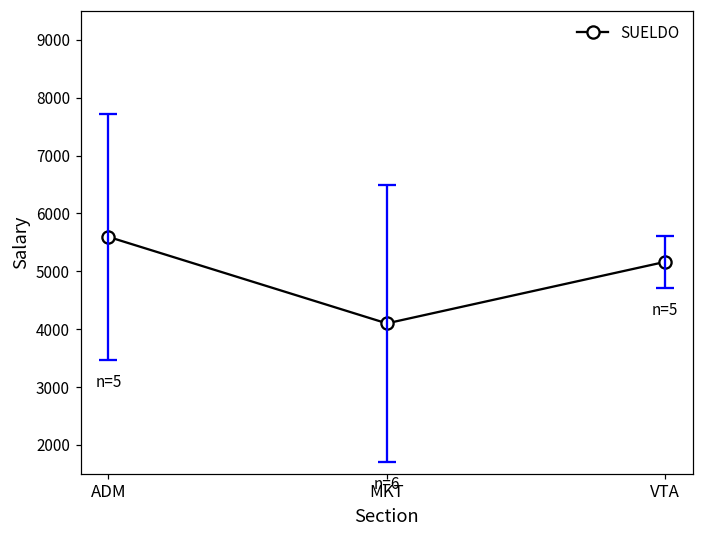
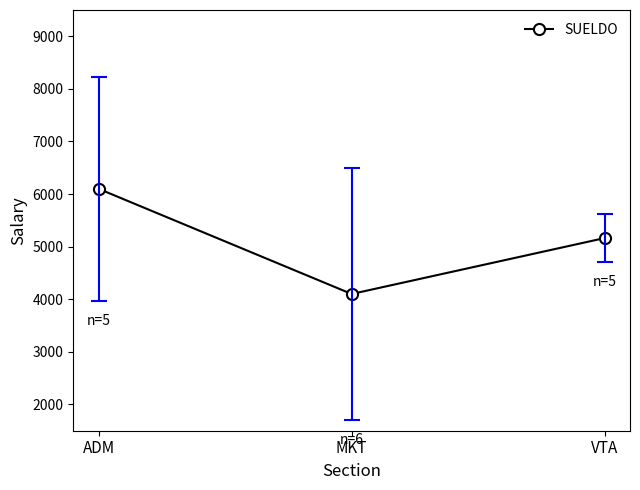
  {
    "SUELDO": {
-     "ADM": 5600,
+     "ADM": 6100,
      "MKT": 4100,
      "VTA": 5200
    }
  }
